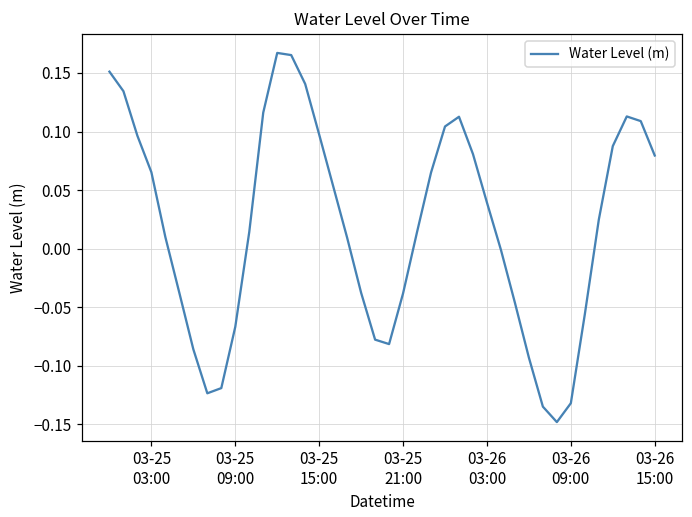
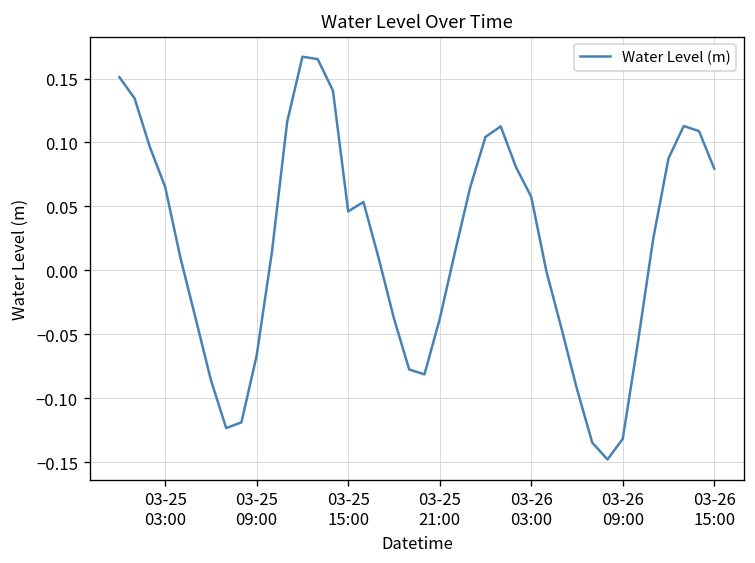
  {
    "03-25 03:00": 0.065,
    "03-25 09:00": -0.067,
-   "03-25 15:00": 0.097,
+   "03-25 15:00": 0.046,
    "03-25 21:00": -0.038,
-   "03-26 03:00": 0.039,
+   "03-26 03:00": 0.057,
    "03-26 09:00": -0.132,
    "03-26 15:00": 0.080
  }
